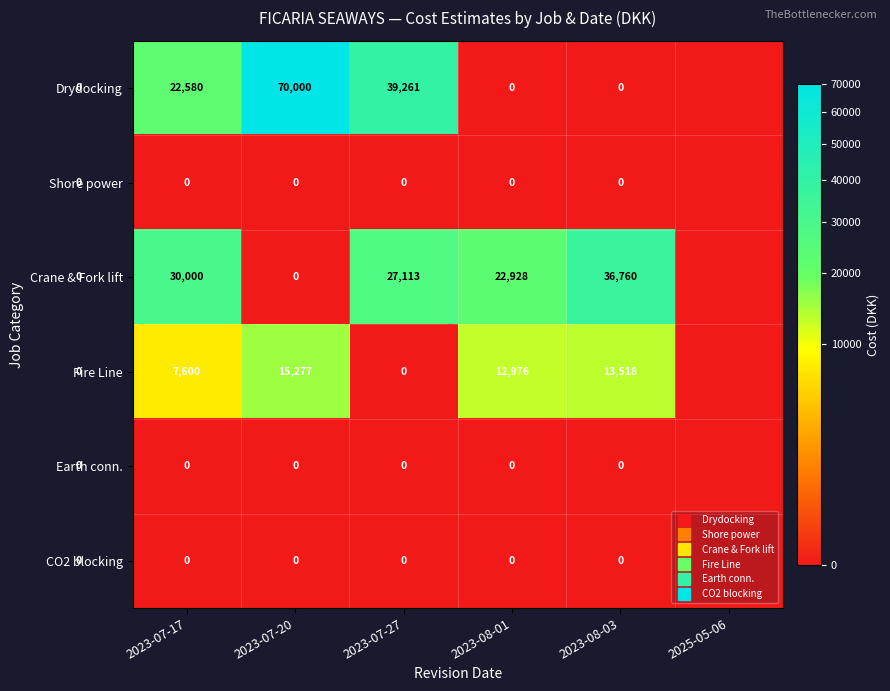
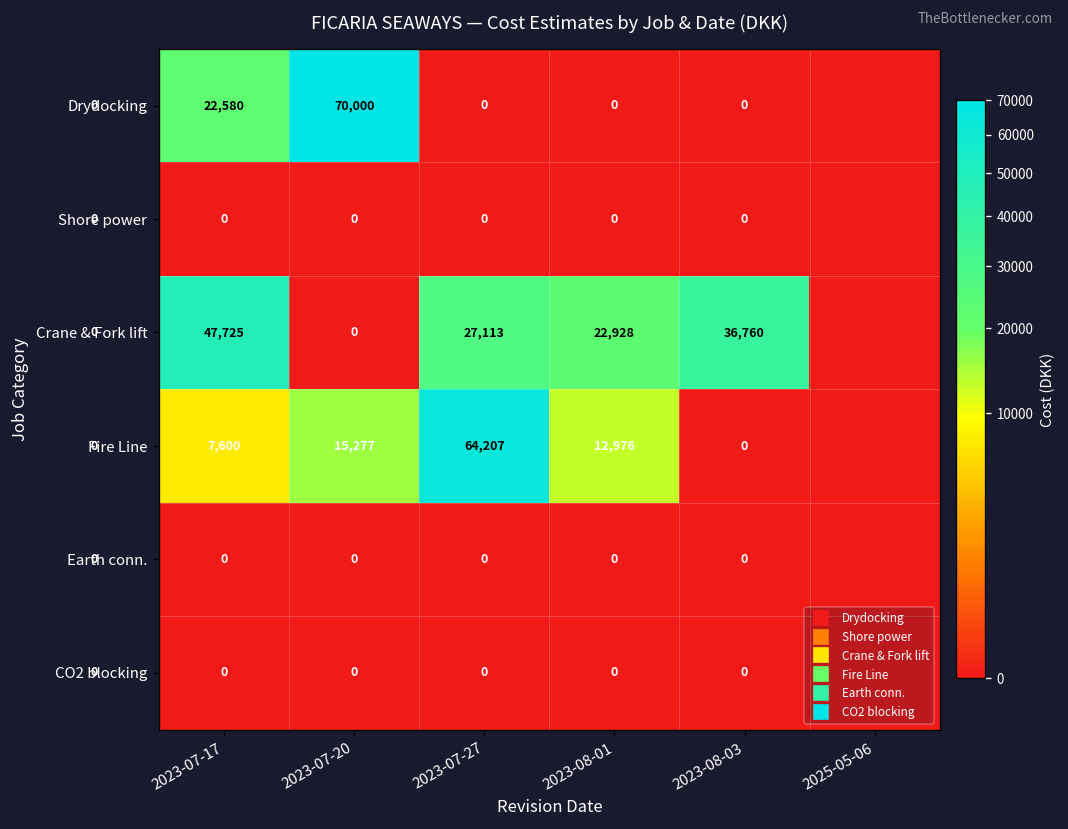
  {
    "Drydocking": {
      "2023-07-17": "22,580",
      "2023-07-20": "70,000",
-     "2023-07-27": "39,261",
+     "2023-07-27": "0",
      "2023-08-01": "0",
      "2023-08-03": "0"
    },
    "Shore power": {
      "2023-07-17": "0",
      "2023-07-20": "0",
      "2023-07-27": "0",
      "2023-08-01": "0",
      "2023-08-03": "0"
    },
    "Crane & Fork lift": {
-     "2023-07-17": "30,000",
+     "2023-07-17": "47,725",
      "2023-07-20": "0",
      "2023-07-27": "27,113",
      "2023-08-01": "22,928",
      "2023-08-03": "36,760"
    },
    "Fire Line": {
      "2023-07-17": "7,600",
      "2023-07-20": "15,277",
-     "2023-07-27": "0",
+     "2023-07-27": "64,207",
      "2023-08-01": "12,976",
-     "2023-08-03": "13,518"
+     "2023-08-03": "0"
    },
    "Earth conn.": {
      "2023-07-17": "0",
      "2023-07-20": "0",
      "2023-07-27": "0",
      "2023-08-01": "0",
      "2023-08-03": "0"
    },
    "CO2 blocking": {
      "2023-07-17": "0",
      "2023-07-20": "0",
      "2023-07-27": "0",
      "2023-08-01": "0",
      "2023-08-03": "0"
    }
  }
